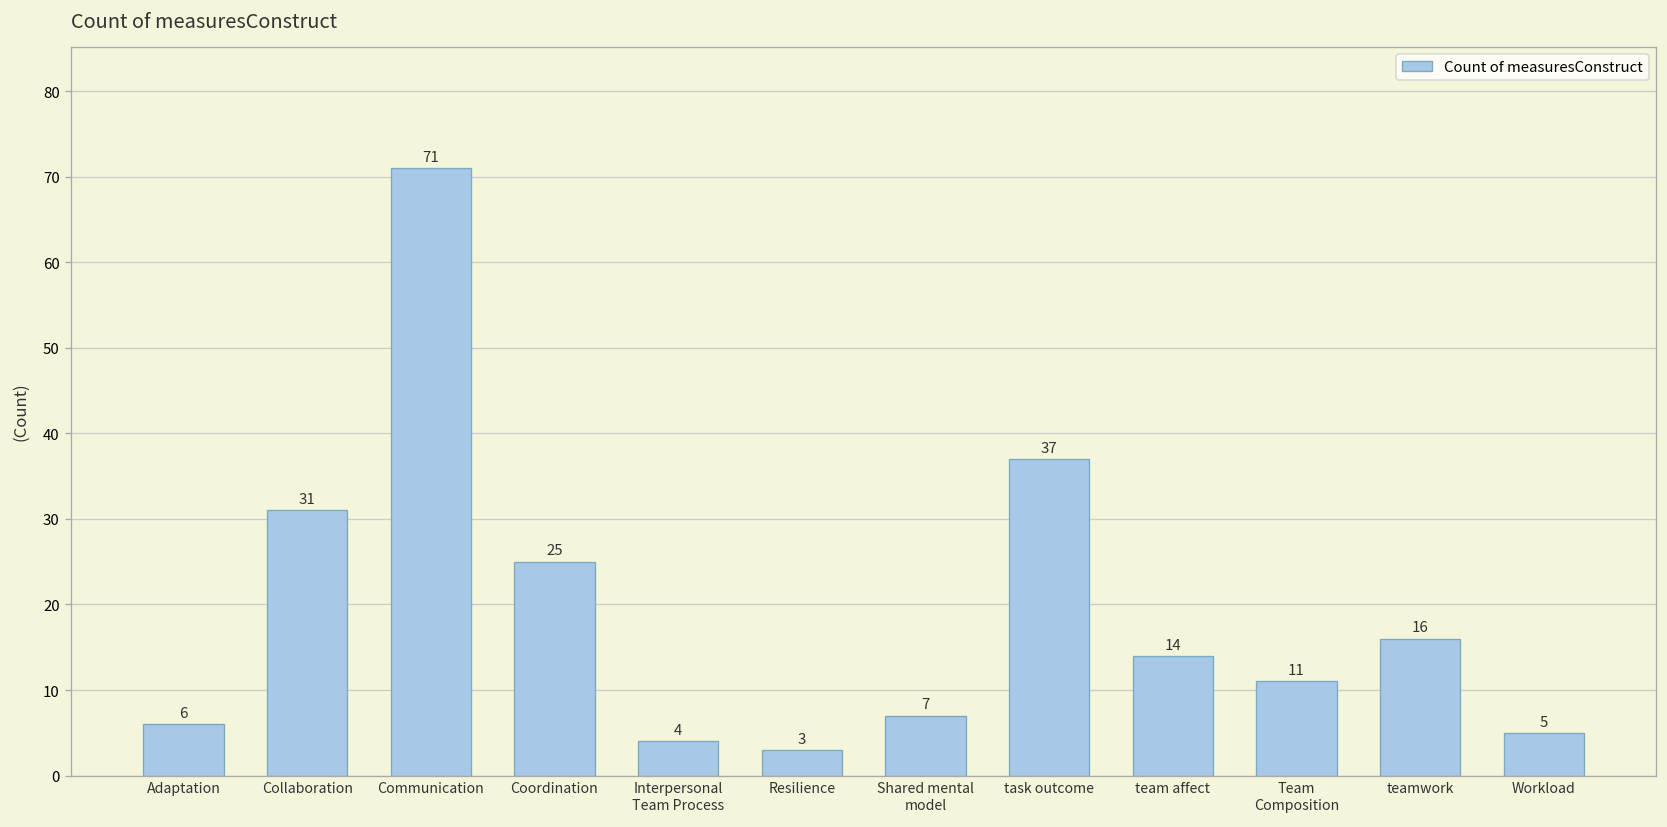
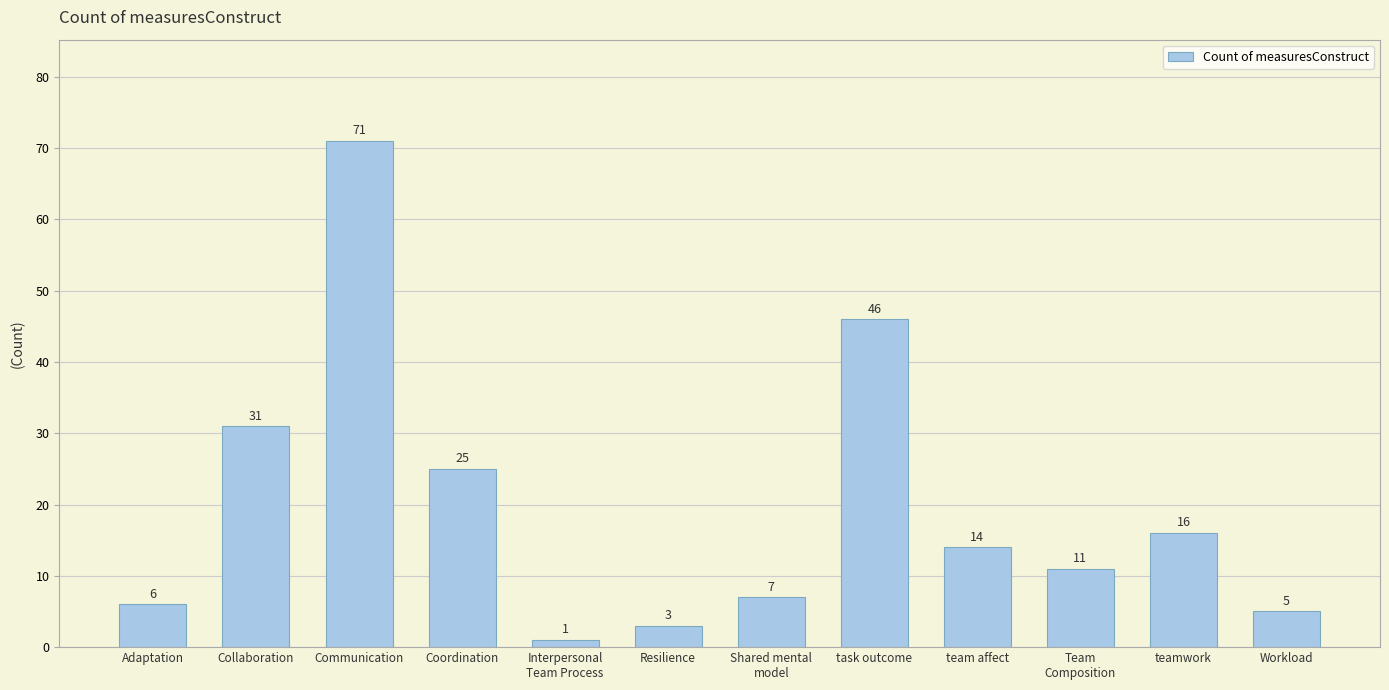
  {
    "Adaptation": 6,
    "Collaboration": 31,
    "Communication": 71,
    "Coordination": 25,
-   "Interpersonal Team Process": 4,
+   "Interpersonal Team Process": 1,
    "Resilience": 3,
    "Shared mental model": 7,
-   "task outcome": 37,
+   "task outcome": 46,
    "team affect": 14,
    "Team Composition": 11,
    "teamwork": 16,
    "Workload": 5
  }
